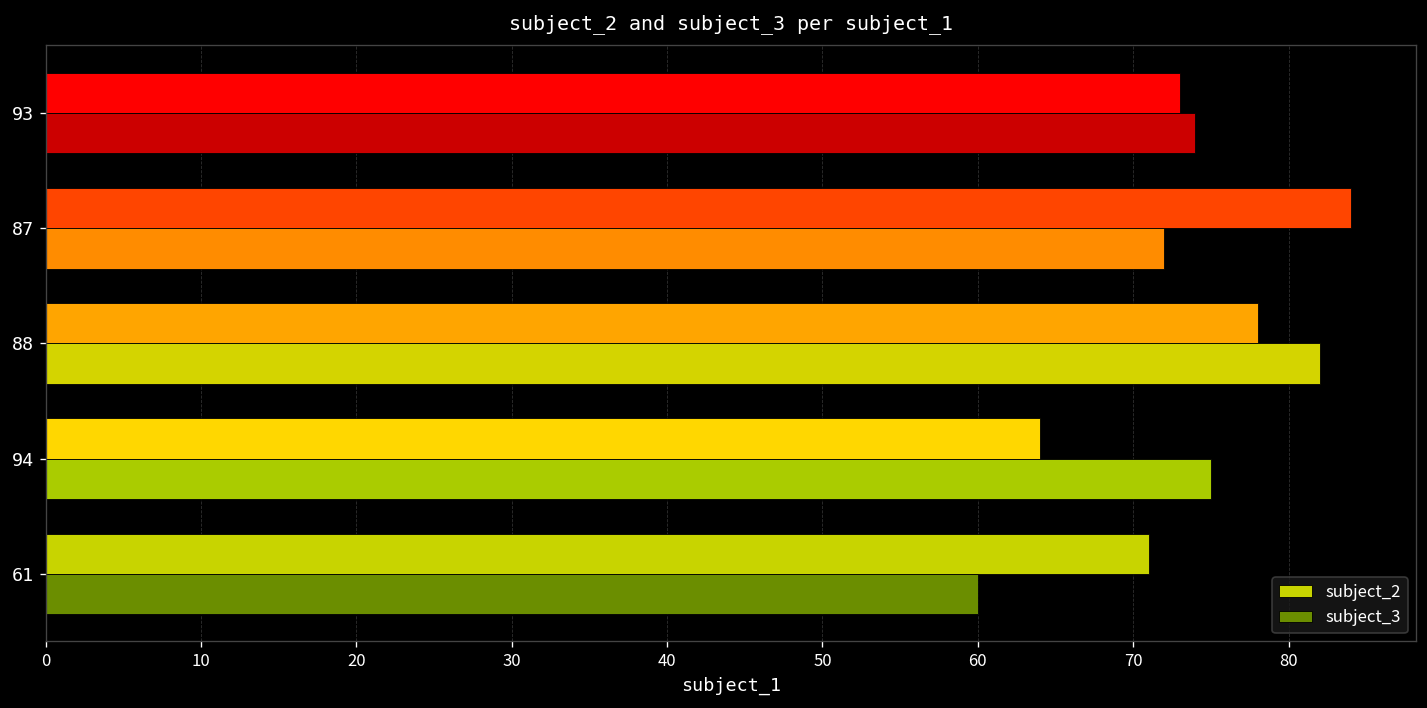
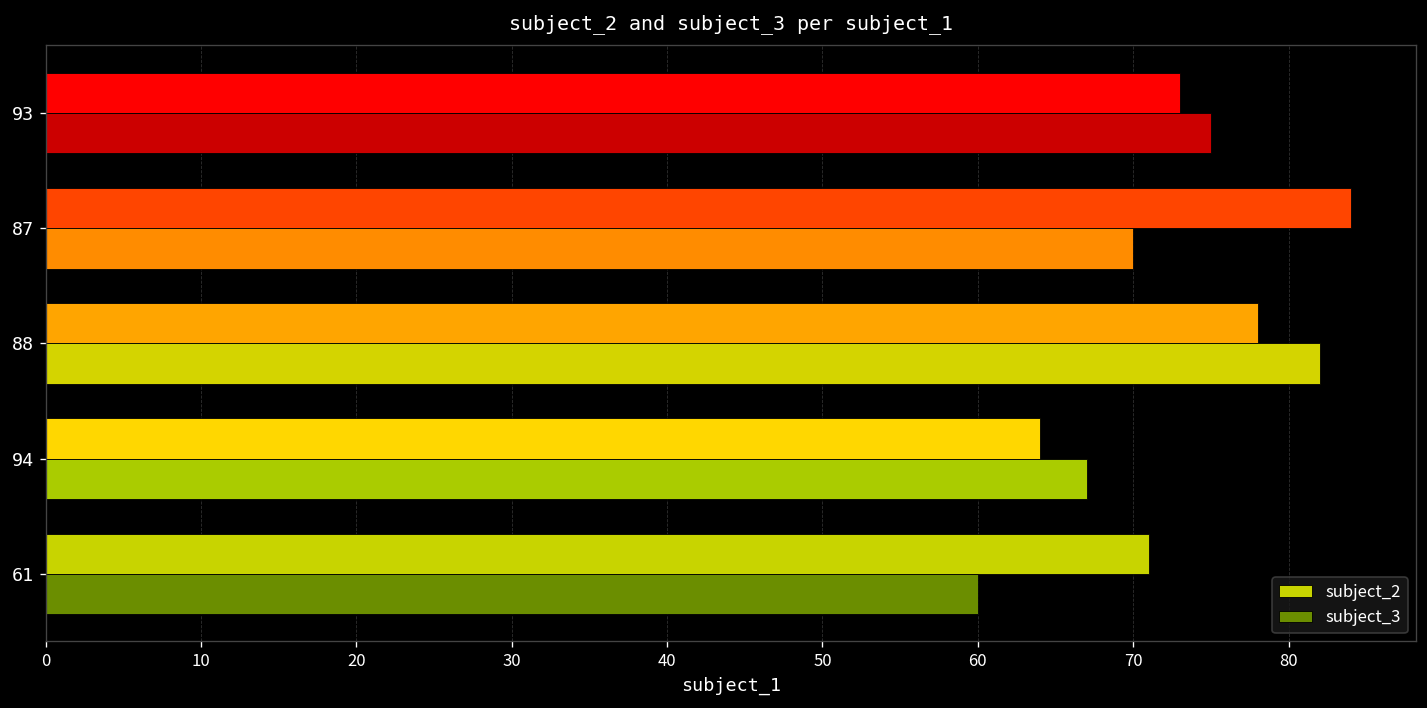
  {
    "subject_2": {
      "93": 73,
      "87": 84,
      "88": 78,
      "94": 64,
      "61": 71
    },
    "subject_3": {
-     "93": 74,
-     "87": 72,
+     "93": 75,
+     "87": 70,
      "88": 82,
-     "94": 75,
+     "94": 67,
      "61": 60
    }
  }
